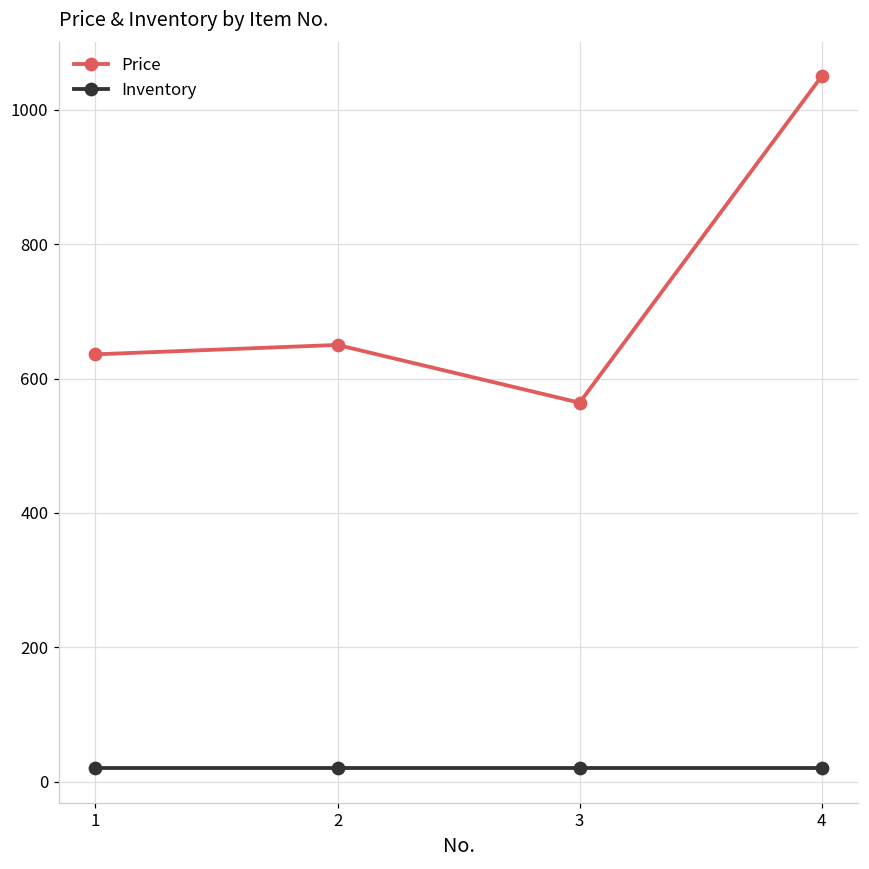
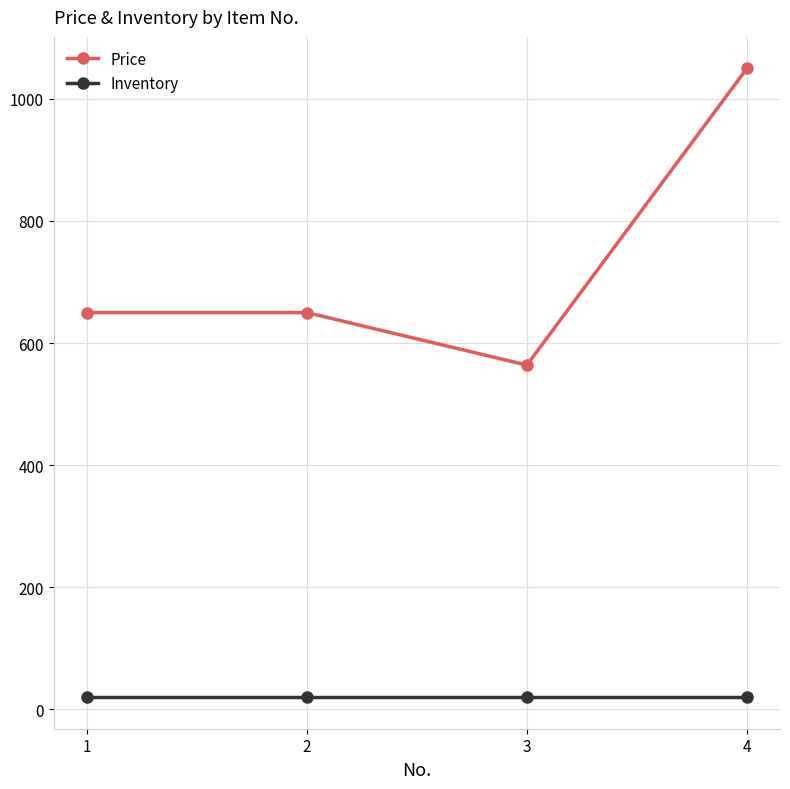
  {
    "Price": {
-     "1": 640,
+     "1": 650,
      "2": 650,
      "3": 560,
      "4": 1050
    },
    "Inventory": {
      "1": 20,
      "2": 20,
      "3": 20,
      "4": 20
    }
  }
